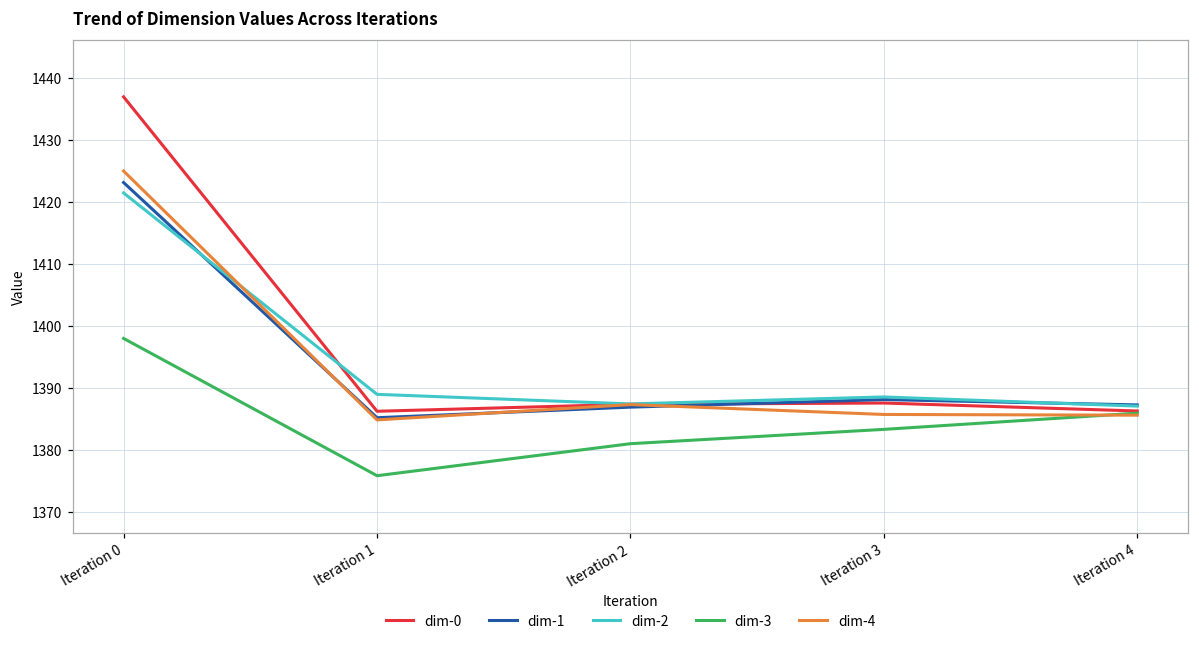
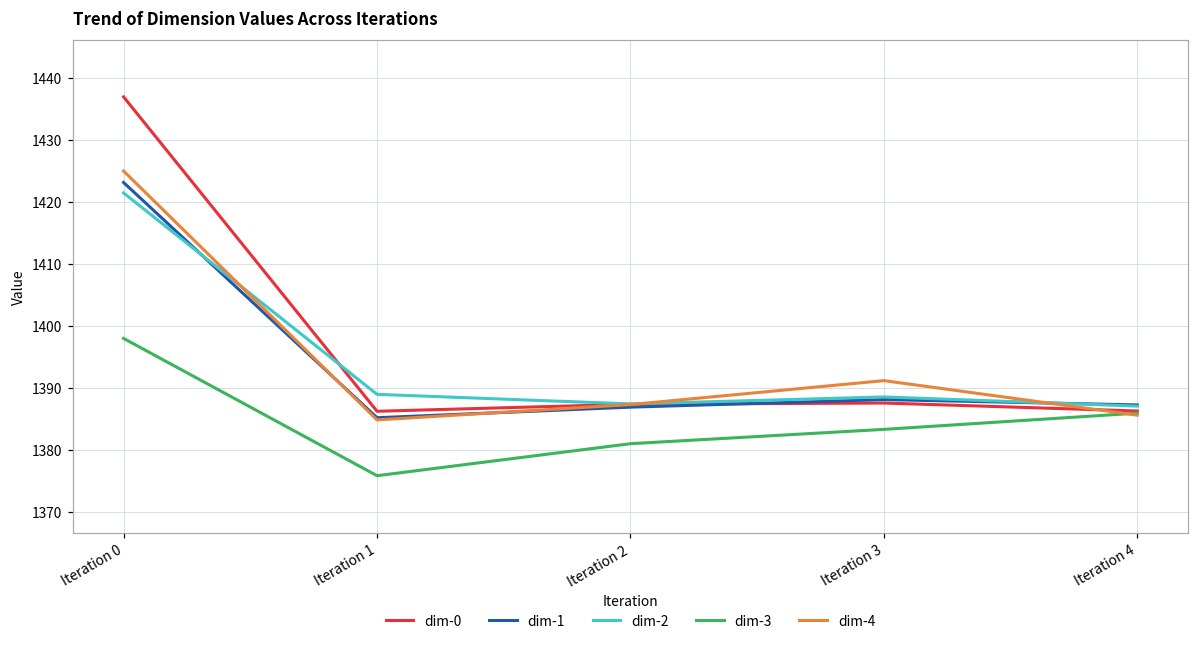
  {
    "dim-0": {
      "Iteration 0": 1437,
      "Iteration 1": 1386,
      "Iteration 3": 1388
    },
    "dim-1": {
      "Iteration 0": 1423
    },
    "dim-2": {
      "Iteration 0": 1421,
      "Iteration 1": 1389
    },
    "dim-3": {
      "Iteration 0": 1398,
      "Iteration 1": 1376,
      "Iteration 2": 1381,
      "Iteration 3": 1383
    },
    "dim-4": {
      "Iteration 0": 1425,
-     "Iteration 3": 1386
+     "Iteration 3": 1391
    }
  }
